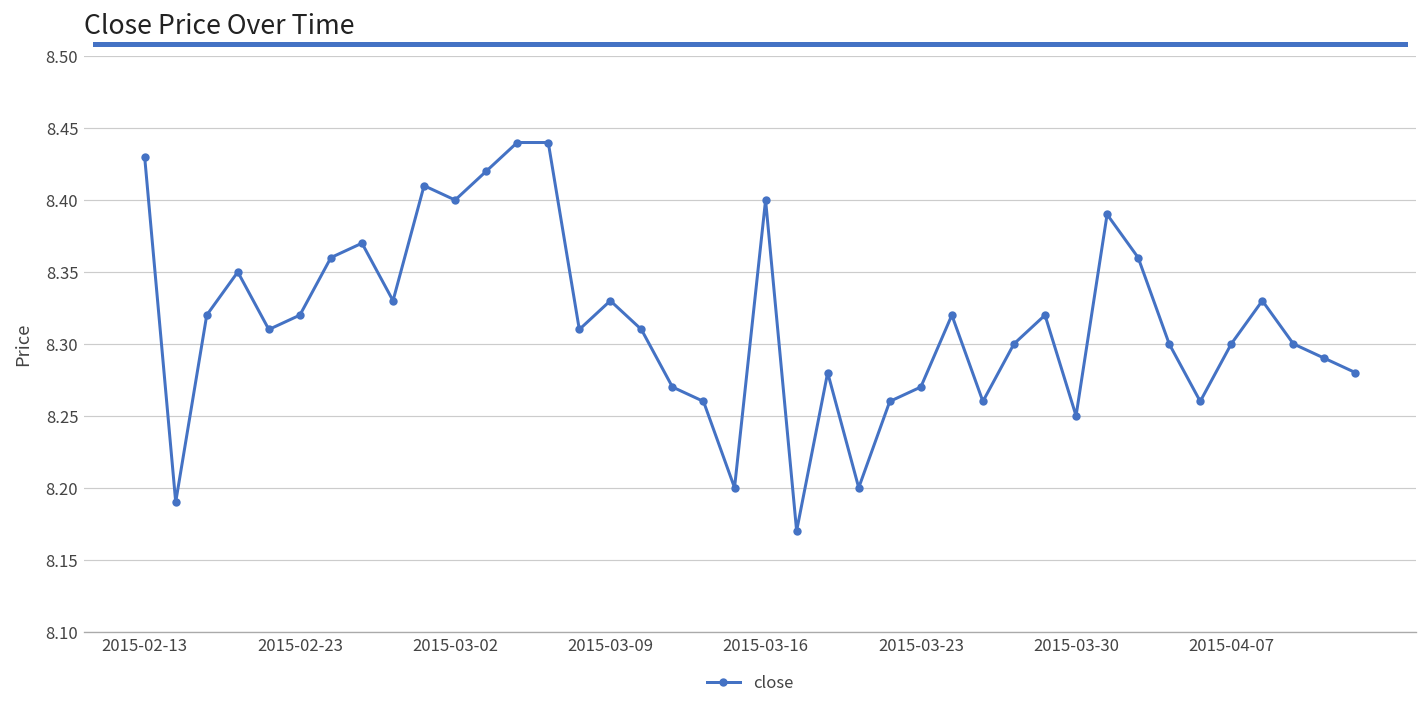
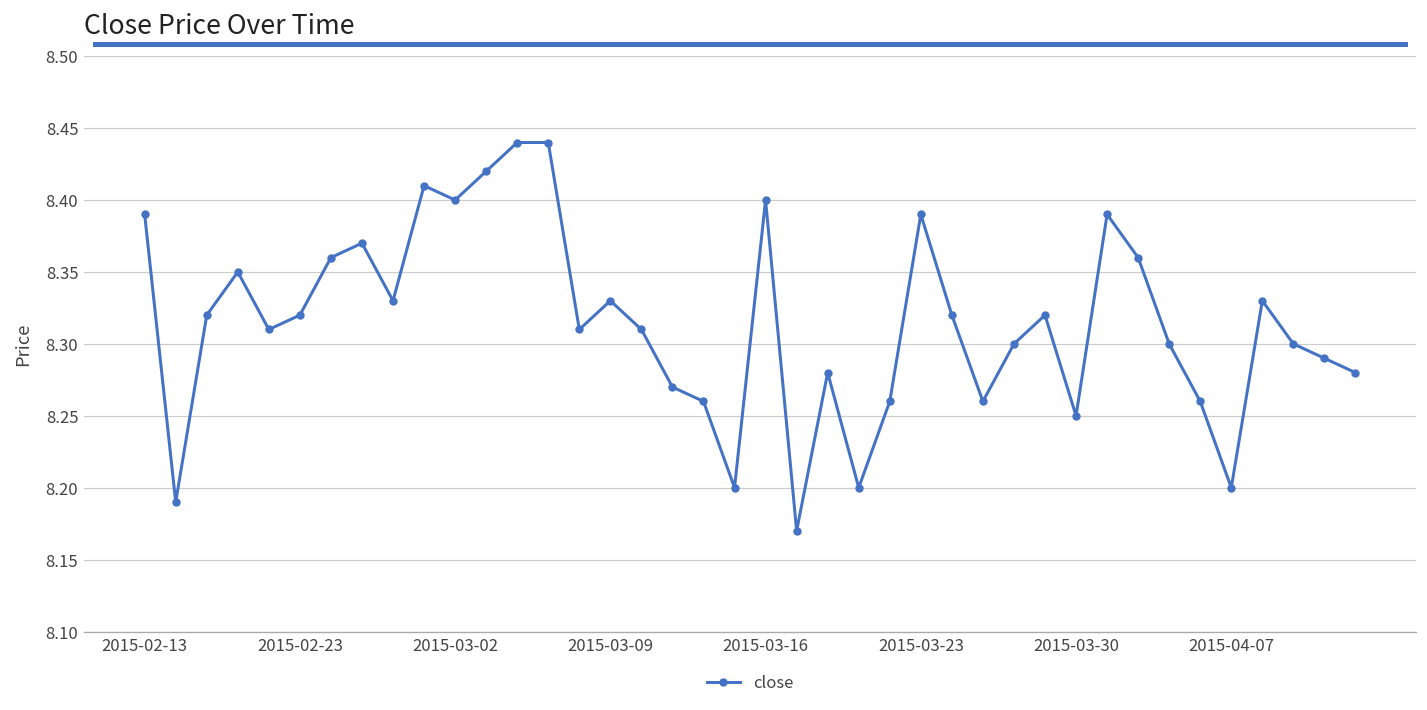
  {
-   "2015-02-13": 8.43,
+   "2015-02-13": 8.39,
    "2015-02-23": 8.32,
    "2015-03-02": 8.40,
    "2015-03-09": 8.33,
    "2015-03-16": 8.40,
-   "2015-03-23": 8.27,
+   "2015-03-23": 8.39,
    "2015-03-30": 8.25,
-   "2015-04-07": 8.3
+   "2015-04-07": 8.2
  }
